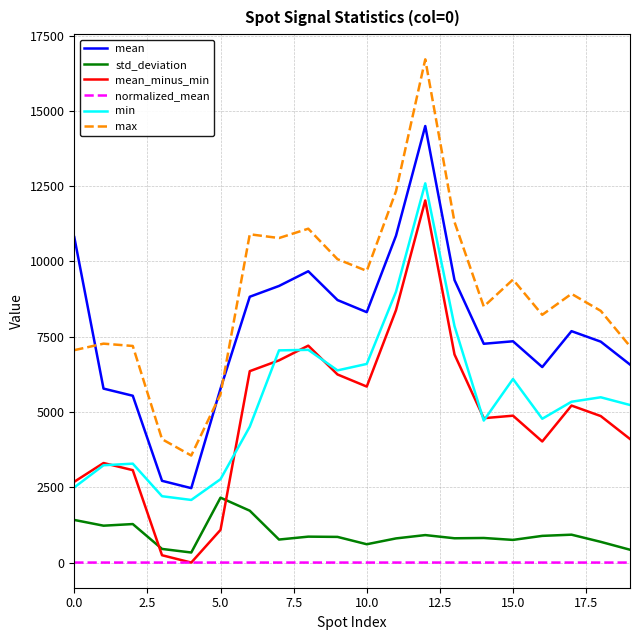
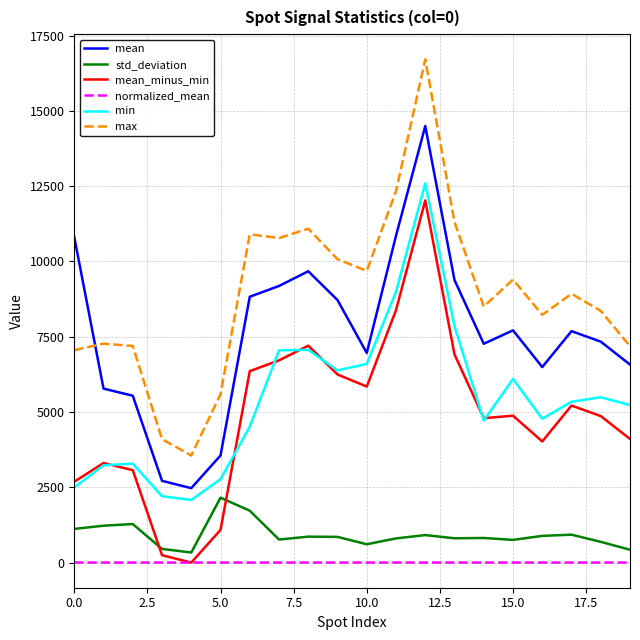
  {
    "mean": {
      "0.0": 10800,
-     "5.0": 5800,
-     "10.0": 8300,
-     "15.0": 7300
+     "5.0": 3600,
+     "10.0": 7000,
+     "15.0": 7700
    },
    "std_deviation": {
-     "0.0": 1400,
+     "0.0": 1100,
      "5.0": 2200,
      "10.0": 600,
      "15.0": 800
    },
    "mean_minus_min": {
      "0.0": 2700,
      "5.0": 1100,
      "10.0": 5800,
      "15.0": 4900
    },
    "normalized_mean": {
      "0.0": 0,
      "5.0": 0,
      "10.0": 0,
      "15.0": 0
    },
    "min": {
      "0.0": 2500,
      "5.0": 2800,
      "10.0": 6600,
      "15.0": 6100
    },
    "max": {
      "0.0": 7100,
      "5.0": 5600,
      "10.0": 9700,
      "15.0": 9400
    }
  }
